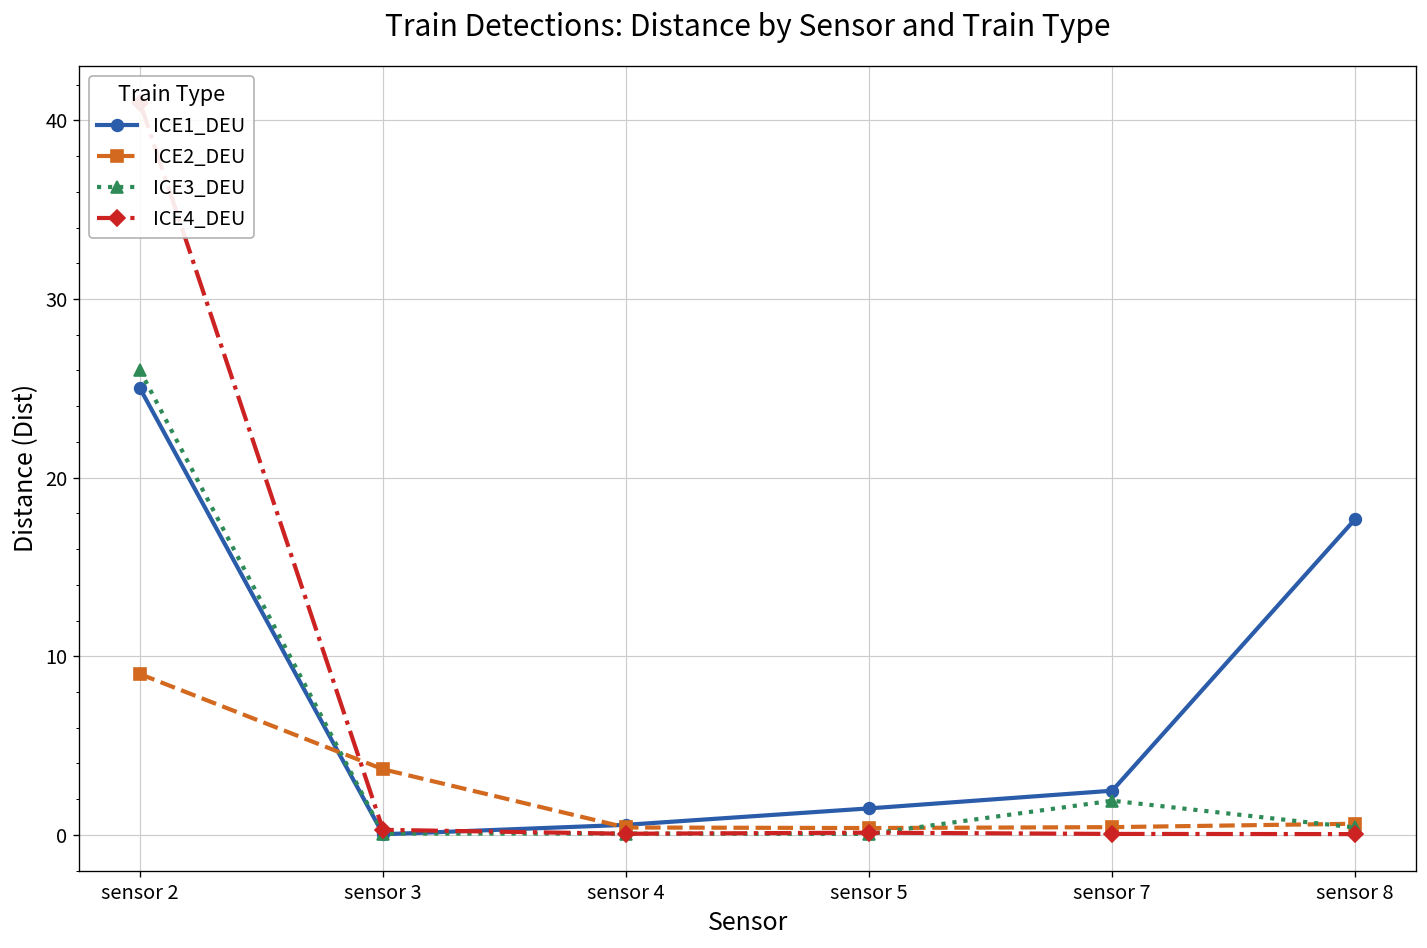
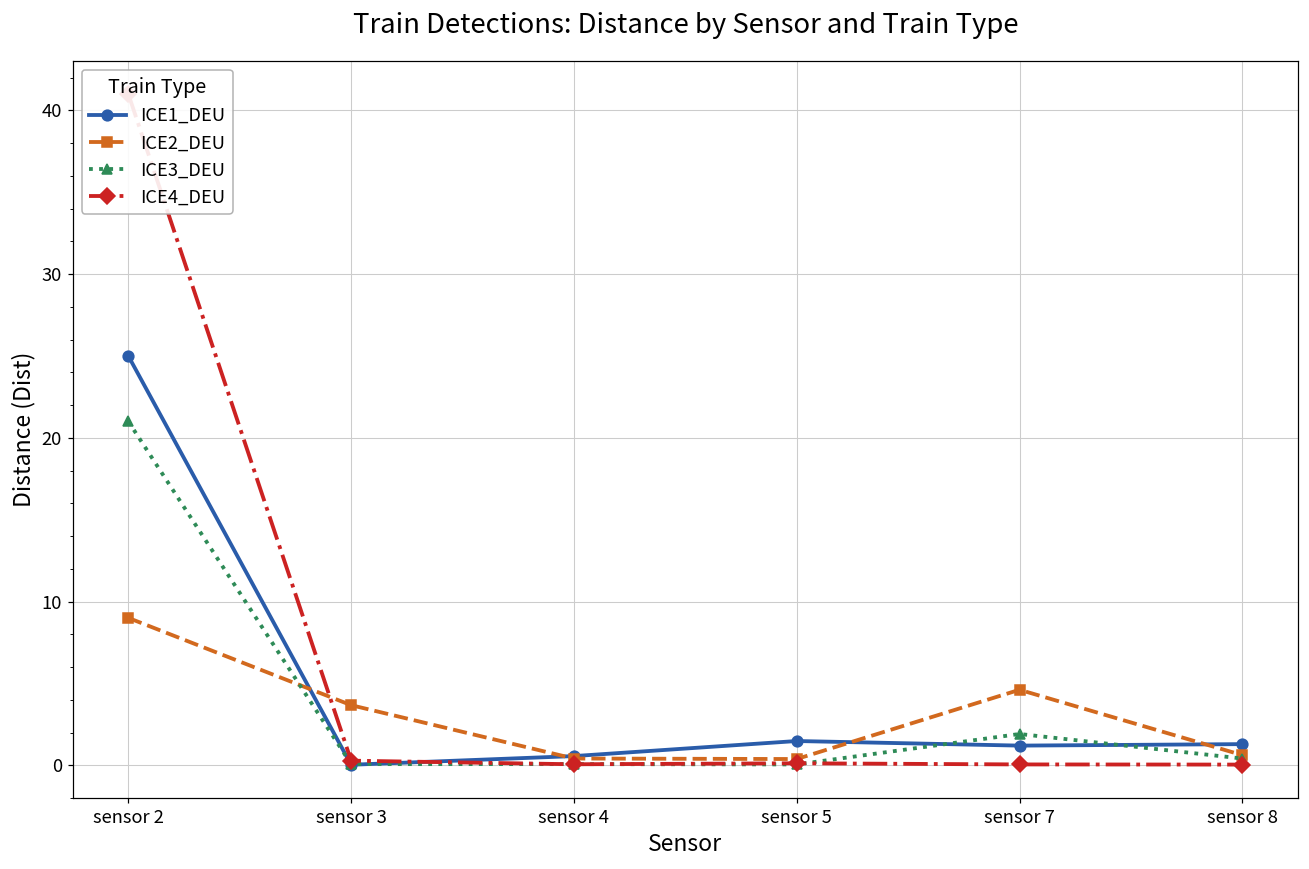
  {
    "ICE1_DEU": {
      "sensor 2": 25.0,
      "sensor 5": 1.5,
-     "sensor 7": 2.5,
-     "sensor 8": 17.7
+     "sensor 7": 1.2,
+     "sensor 8": 1.3
    },
    "ICE2_DEU": {
      "sensor 2": 9.0,
      "sensor 3": 3.7,
      "sensor 5": 0.4,
-     "sensor 7": 0.4,
+     "sensor 7": 4.6,
      "sensor 8": 0.6
    },
    "ICE3_DEU": {
-     "sensor 2": 26,
+     "sensor 2": 21,
      "sensor 7": 2,
      "sensor 8": 0.4
    },
    "ICE4_DEU": {
      "sensor 3": 0.3,
      "sensor 7": 0.1,
      "sensor 8": 0.0
    }
  }
